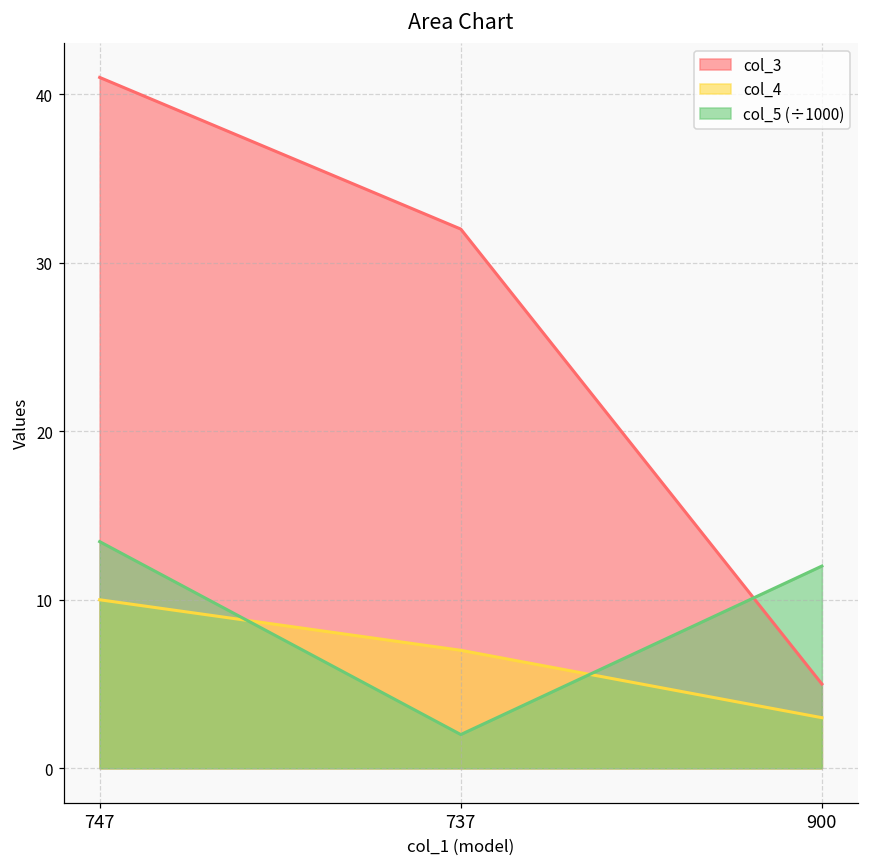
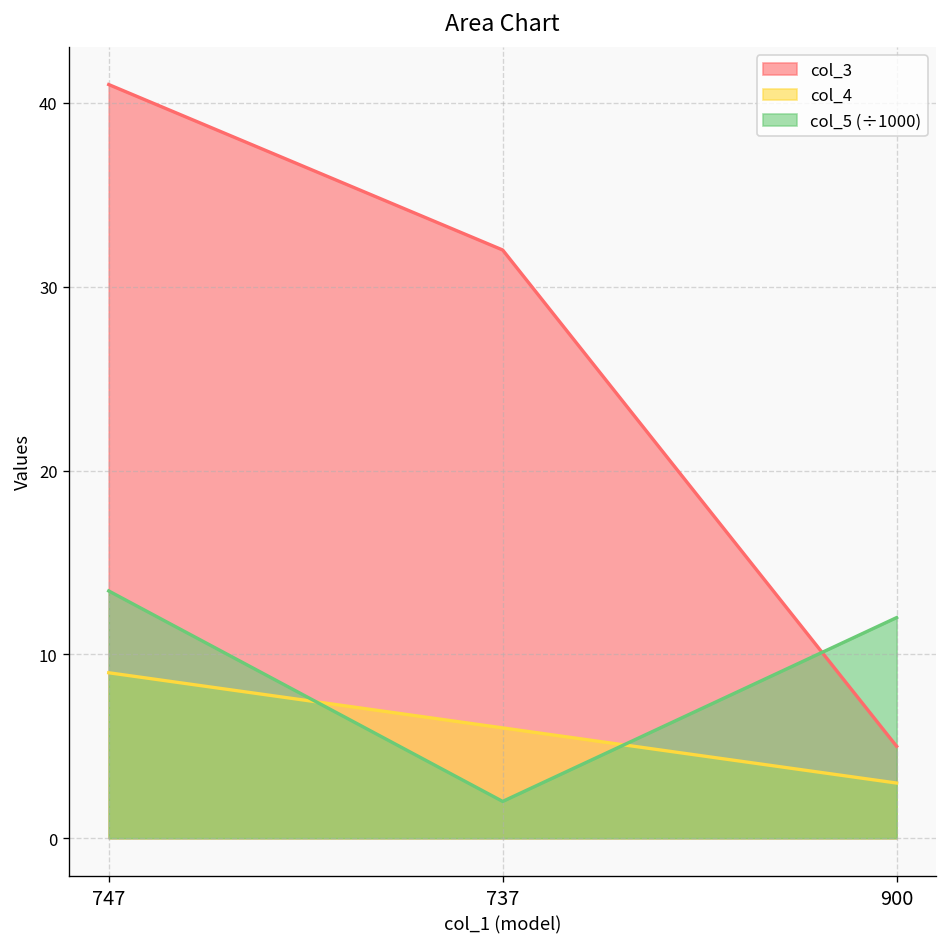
  {
    "col_3": {
      "747": 41,
      "737": 32,
      "900": 5
    },
    "col_4": {
-     "747": 10,
-     "737": 7,
+     "747": 9,
+     "737": 6,
      "900": 3
    },
    "col_5 (÷1000)": {
      "747": 13.5,
      "737": 2,
      "900": 12
    }
  }
